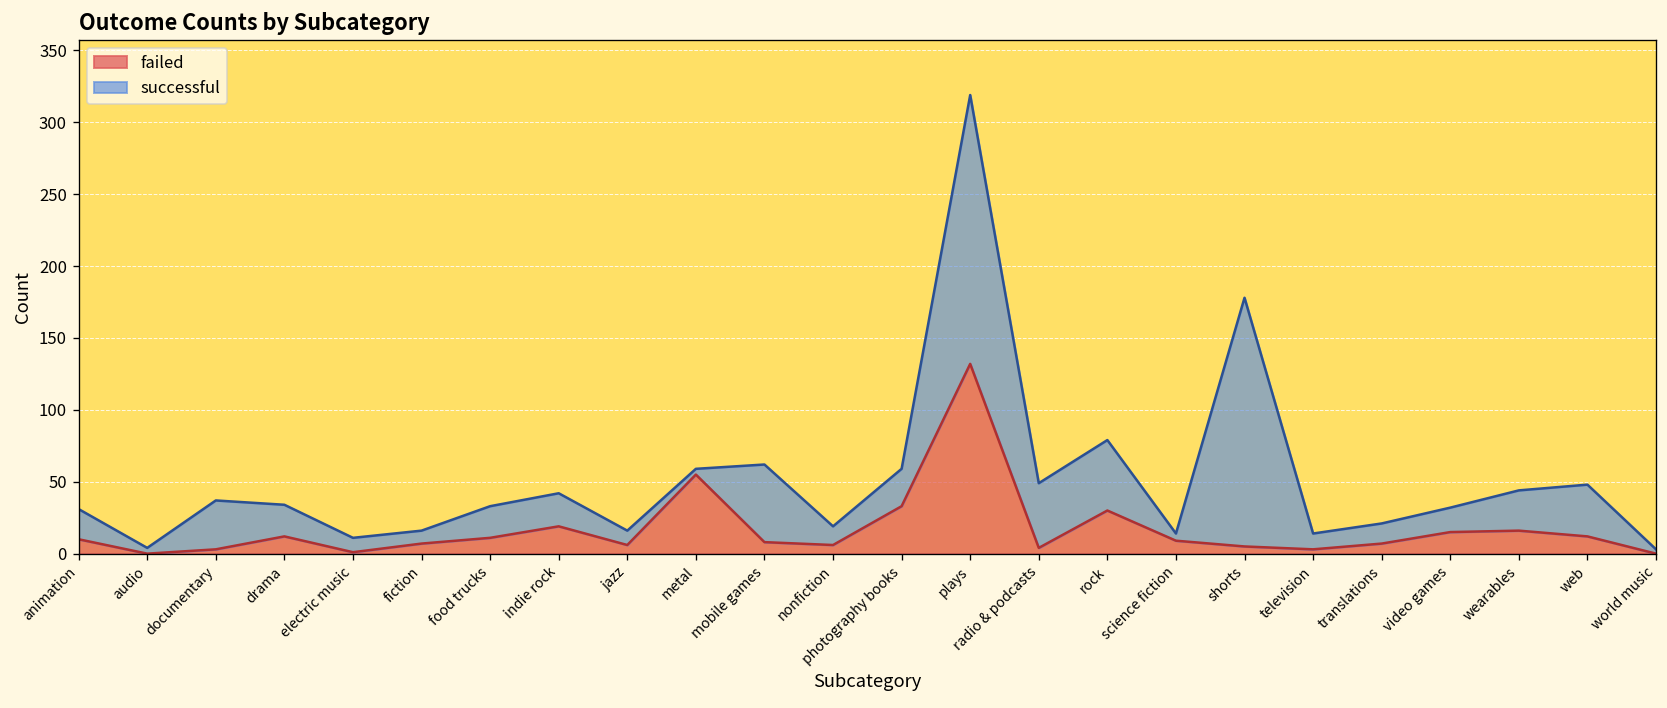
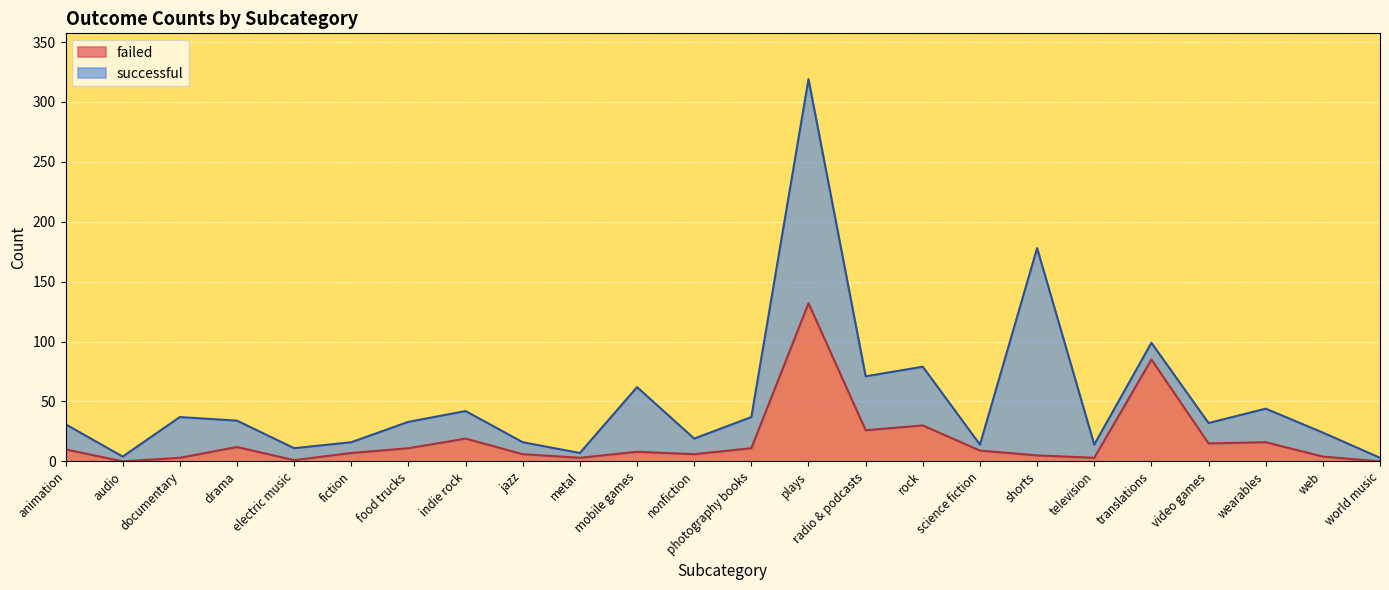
  {
    "failed": {
      "animation": 10,
      "audio": 0,
      "documentary": 3,
      "drama": 12,
      "electric music": 1,
      "fiction": 7,
      "food trucks": 11,
      "indie rock": 19,
      "jazz": 6,
-     "metal": 55,
+     "metal": 3,
      "mobile games": 8,
      "nonfiction": 6,
-     "photography books": 33,
+     "photography books": 11,
      "plays": 132,
-     "radio & podcasts": 4,
+     "radio & podcasts": 26,
      "rock": 30,
      "science fiction": 9,
      "shorts": 5,
      "television": 3,
-     "translations": 7,
+     "translations": 85,
      "video games": 15,
      "wearables": 16,
-     "web": 12,
+     "web": 4,
      "world music": 0
    },
    "successful": {
      "animation": 21,
      "audio": 4,
      "documentary": 34,
      "drama": 22,
      "electric music": 10,
      "fiction": 9,
      "food trucks": 22,
      "indie rock": 23,
      "jazz": 10,
      "metal": 4,
      "mobile games": 54,
      "nonfiction": 13,
      "photography books": 26,
      "plays": 187,
      "radio & podcasts": 45,
      "rock": 49,
      "science fiction": 5,
      "shorts": 173,
      "television": 11,
      "translations": 14,
      "video games": 17,
      "wearables": 28,
-     "web": 36,
+     "web": 20,
      "world music": 3
    }
  }
